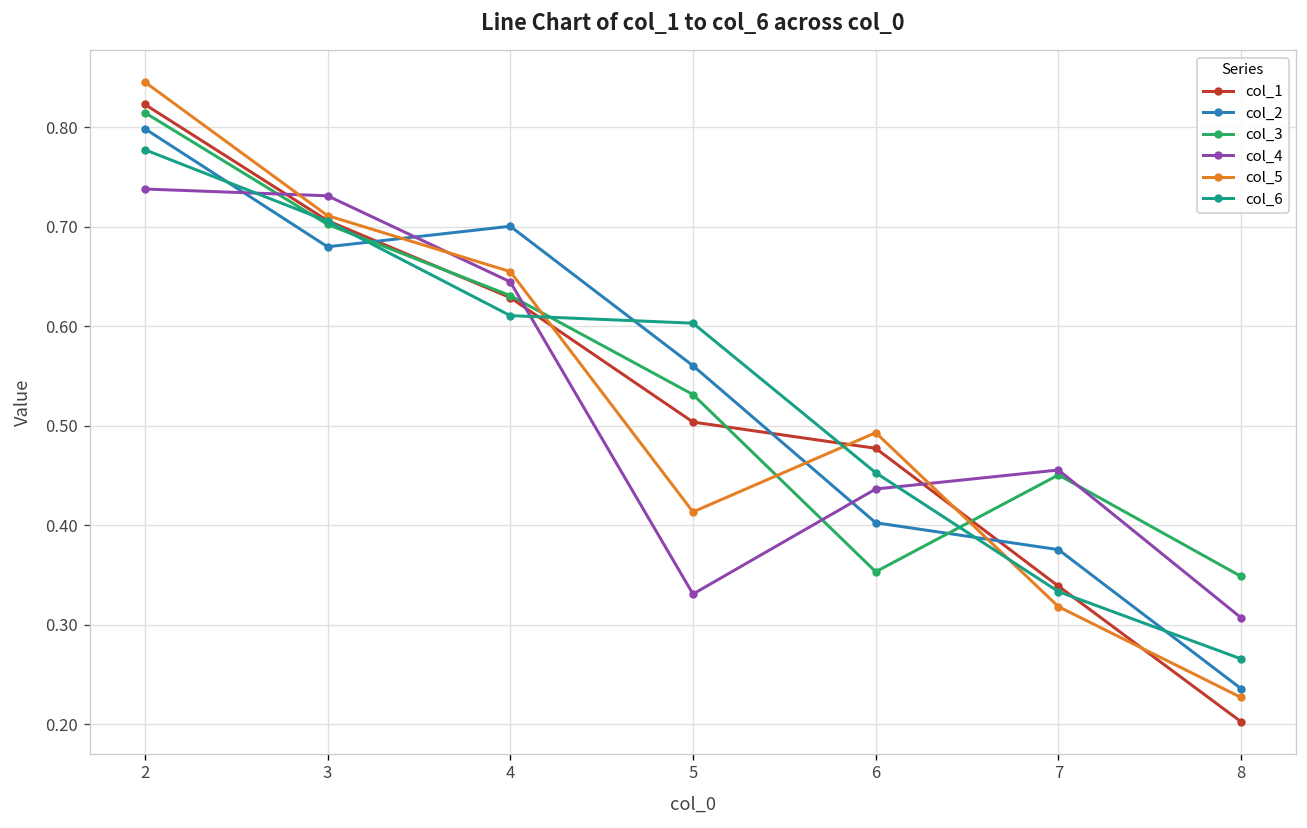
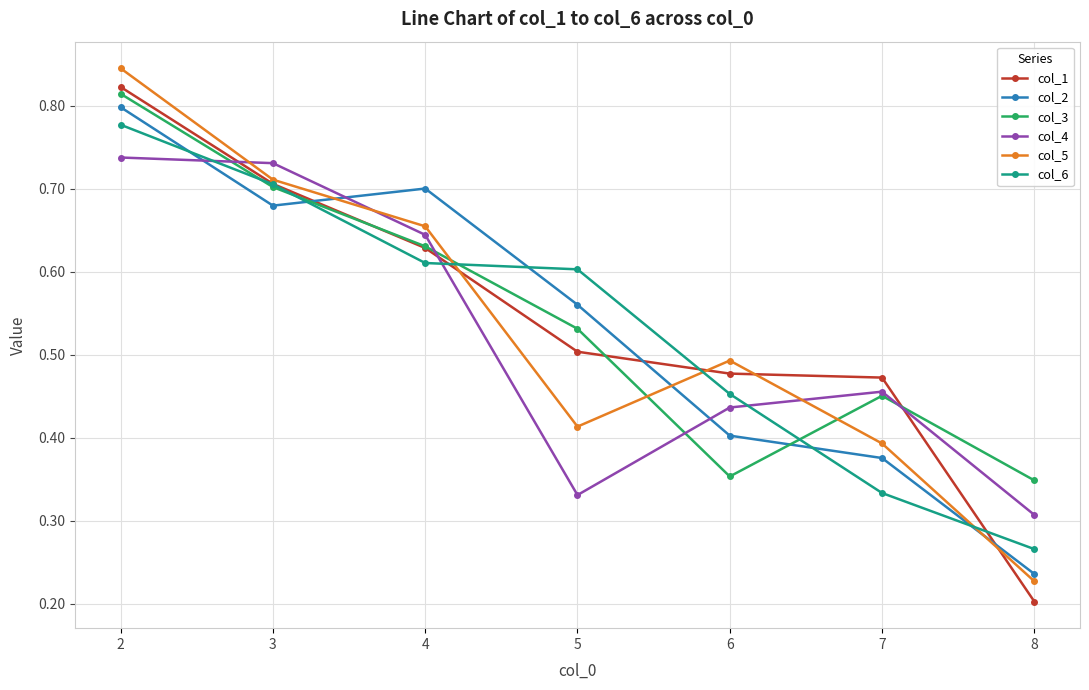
  {
    "col_1": {
      "2": 0.82,
      "5": 0.50,
      "6": 0.48,
-     "7": 0.34,
+     "7": 0.47,
      "8": 0.20
    },
    "col_2": {
      "2": 0.80,
      "3": 0.68,
      "4": 0.70,
      "5": 0.56,
      "6": 0.40,
      "7": 0.38,
      "8": 0.24
    },
    "col_4": {
      "2": 0.74,
      "3": 0.73,
      "4": 0.64,
      "5": 0.33,
      "6": 0.44,
      "7": 0.46,
      "8": 0.31
    },
    "col_5": {
      "2": 0.85,
      "3": 0.71,
      "4": 0.65,
      "5": 0.41,
      "6": 0.49,
-     "7": 0.32,
+     "7": 0.39,
      "8": 0.23
    }
  }
